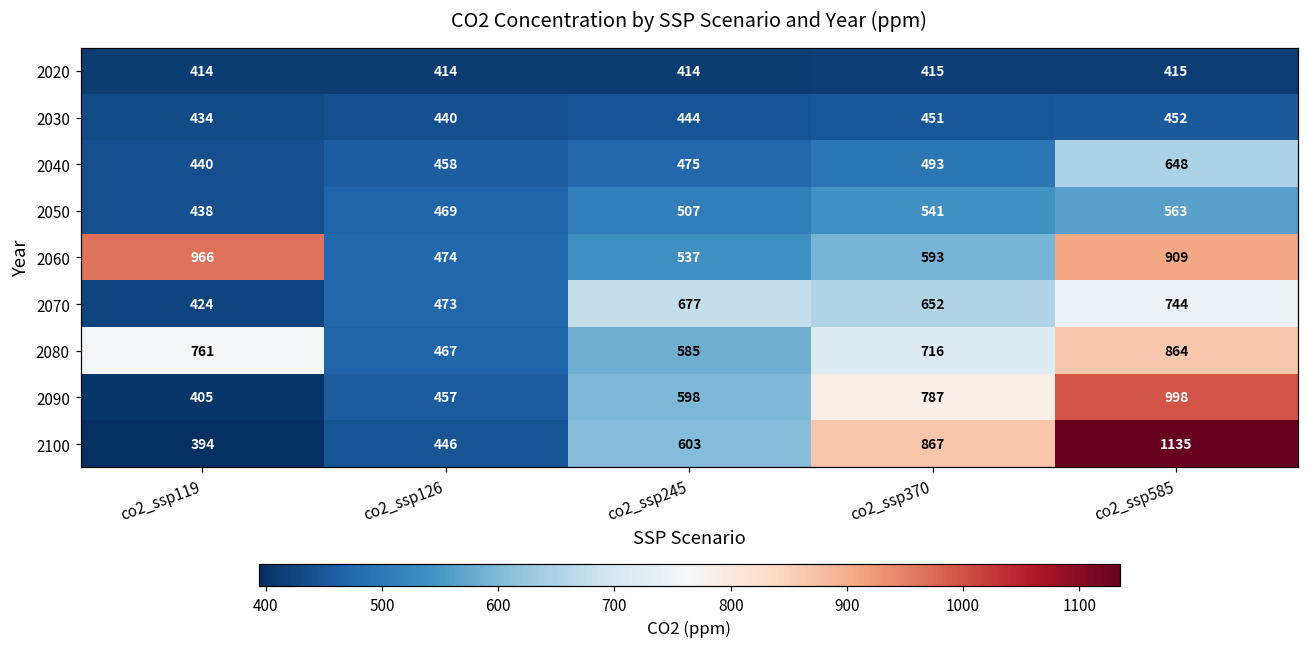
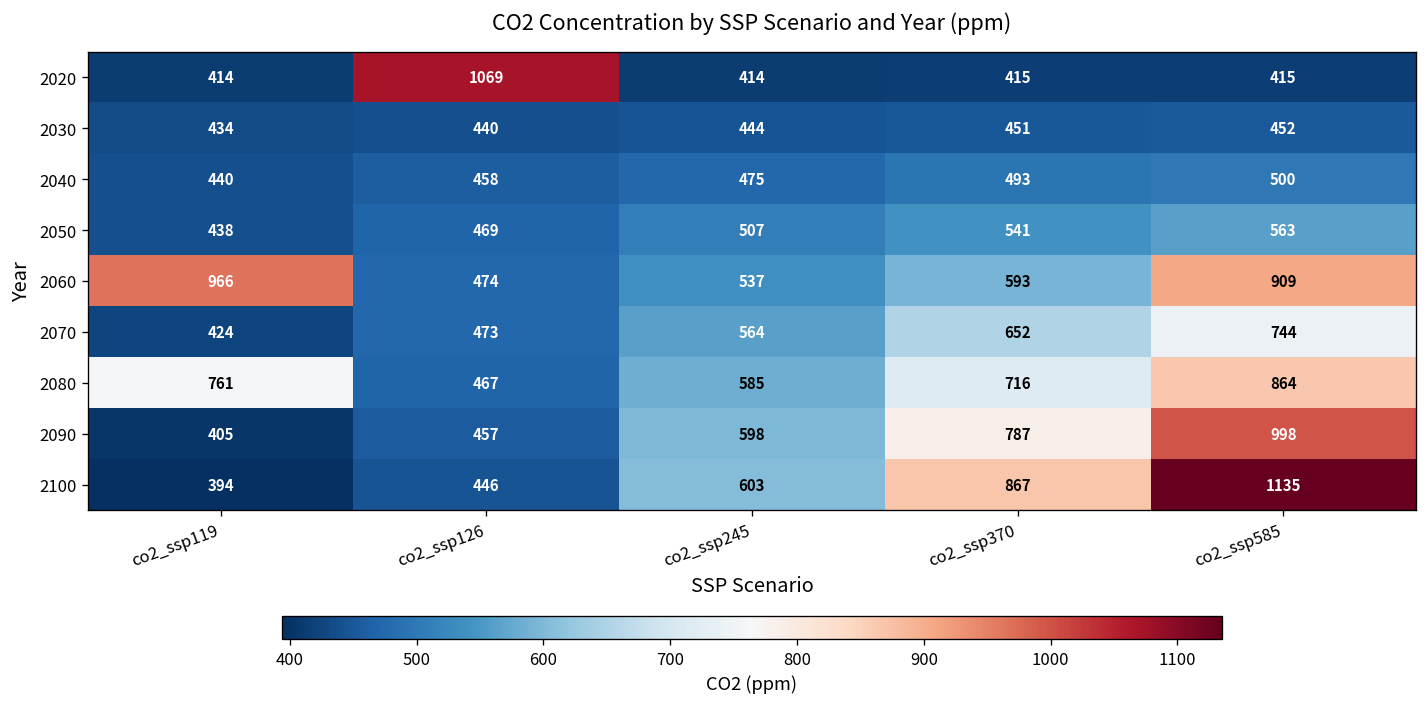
  {
    "2020": {
      "co2_ssp119": 414,
-     "co2_ssp126": 414,
+     "co2_ssp126": 1069,
      "co2_ssp245": 414,
      "co2_ssp370": 415,
      "co2_ssp585": 415
    },
    "2030": {
      "co2_ssp119": 434,
      "co2_ssp126": 440,
      "co2_ssp245": 444,
      "co2_ssp370": 451,
      "co2_ssp585": 452
    },
    "2040": {
      "co2_ssp119": 440,
      "co2_ssp126": 458,
      "co2_ssp245": 475,
      "co2_ssp370": 493,
-     "co2_ssp585": 648
+     "co2_ssp585": 500
    },
    "2050": {
      "co2_ssp119": 438,
      "co2_ssp126": 469,
      "co2_ssp245": 507,
      "co2_ssp370": 541,
      "co2_ssp585": 563
    },
    "2060": {
      "co2_ssp119": 966,
      "co2_ssp126": 474,
      "co2_ssp245": 537,
      "co2_ssp370": 593,
      "co2_ssp585": 909
    },
    "2070": {
      "co2_ssp119": 424,
      "co2_ssp126": 473,
-     "co2_ssp245": 677,
+     "co2_ssp245": 564,
      "co2_ssp370": 652,
      "co2_ssp585": 744
    },
    "2080": {
      "co2_ssp119": 761,
      "co2_ssp126": 467,
      "co2_ssp245": 585,
      "co2_ssp370": 716,
      "co2_ssp585": 864
    },
    "2090": {
      "co2_ssp119": 405,
      "co2_ssp126": 457,
      "co2_ssp245": 598,
      "co2_ssp370": 787,
      "co2_ssp585": 998
    },
    "2100": {
      "co2_ssp119": 394,
      "co2_ssp126": 446,
      "co2_ssp245": 603,
      "co2_ssp370": 867,
      "co2_ssp585": 1135
    }
  }
